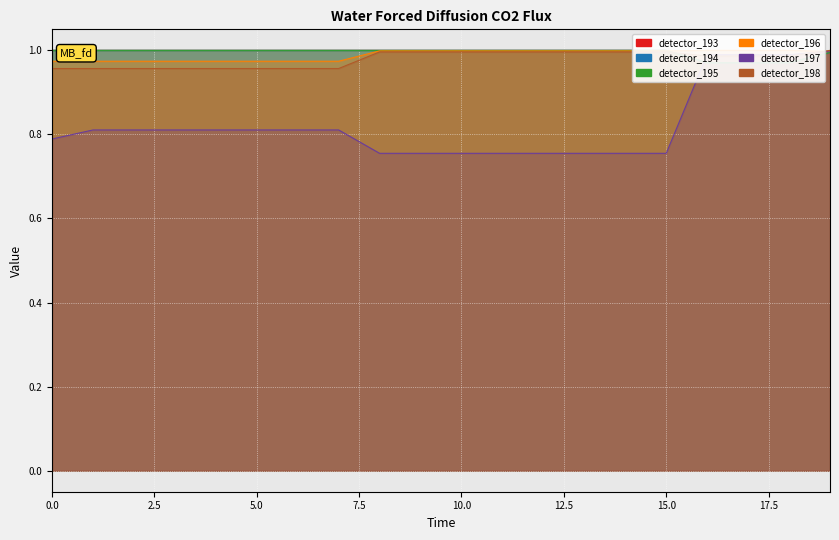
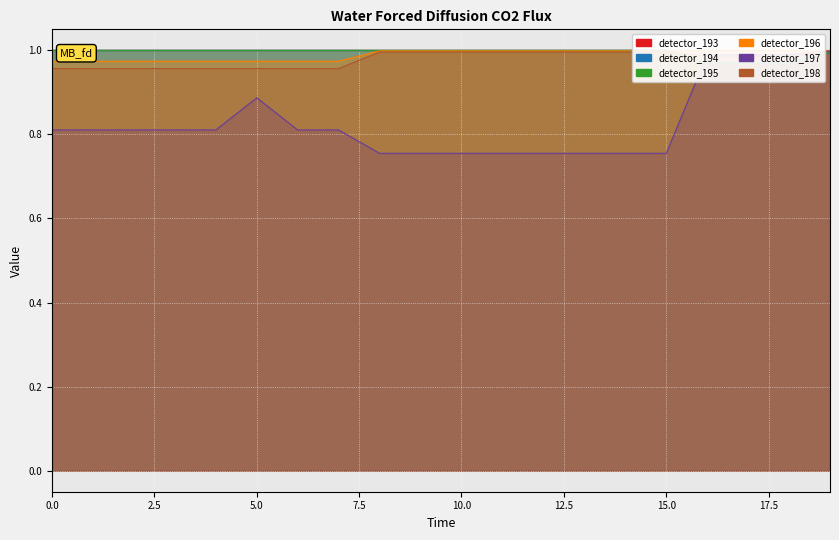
  {
    "detector_195": {
      "0.0": 1.00,
      "5.0": 1.00
    },
    "detector_197": {
-     "0.0": 0.79,
-     "5.0": 0.81,
+     "0.0": 0.81,
+     "5.0": 0.89,
      "10.0": 0.76,
      "15.0": 0.76
    }
  }
